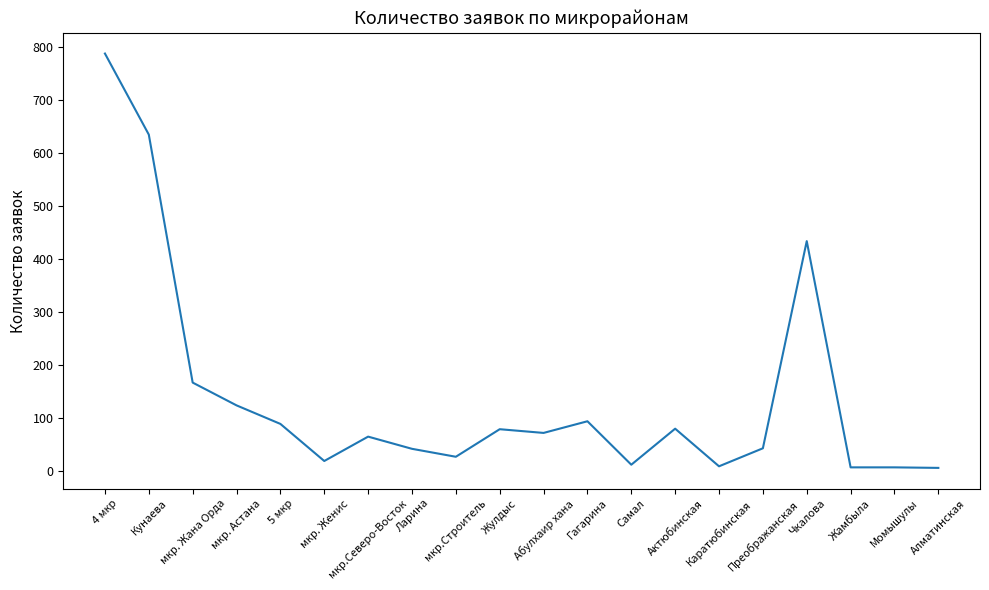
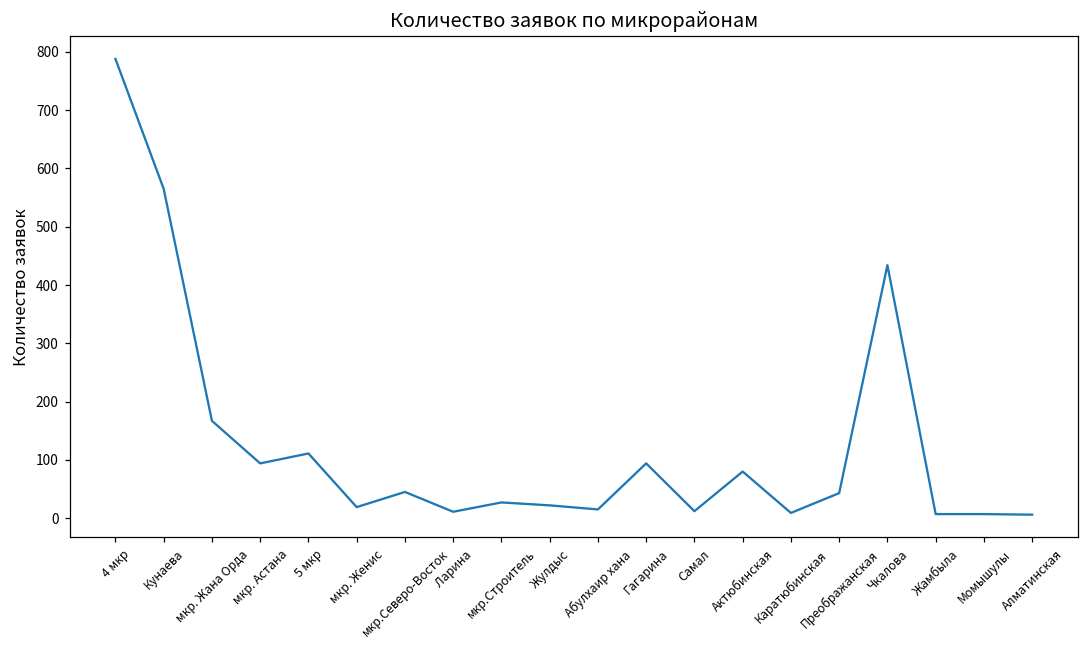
  {
    "4 мкр": 790,
-   "Кунаева": 640,
+   "Кунаева": 570,
    "мкр. Жана Орда": 170,
-   "мкр. Астана": 120,
-   "5 мкр": 90,
+   "мкр. Астана": 90,
+   "5 мкр": 110,
    "мкр. Женис": 20,
-   "мкр.Северо-Восток": 70,
-   "Ларина": 40,
+   "мкр.Северо-Восток": 50,
+   "Ларина": 10,
    "мкр.Строитель": 30,
-   "Жулдыс": 80,
-   "Абулхаир хана": 70,
+   "Жулдыс": 20,
+   "Абулхаир хана": 20,
    "Гагарина": 90,
    "Самал": 10,
    "Актюбинская": 80,
    "Каратюбинская": 10,
    "Преображанская": 40,
    "Чкалова": 430,
    "Жамбыла": 10,
    "Момышулы": 10,
    "Алматинская": 10
  }
